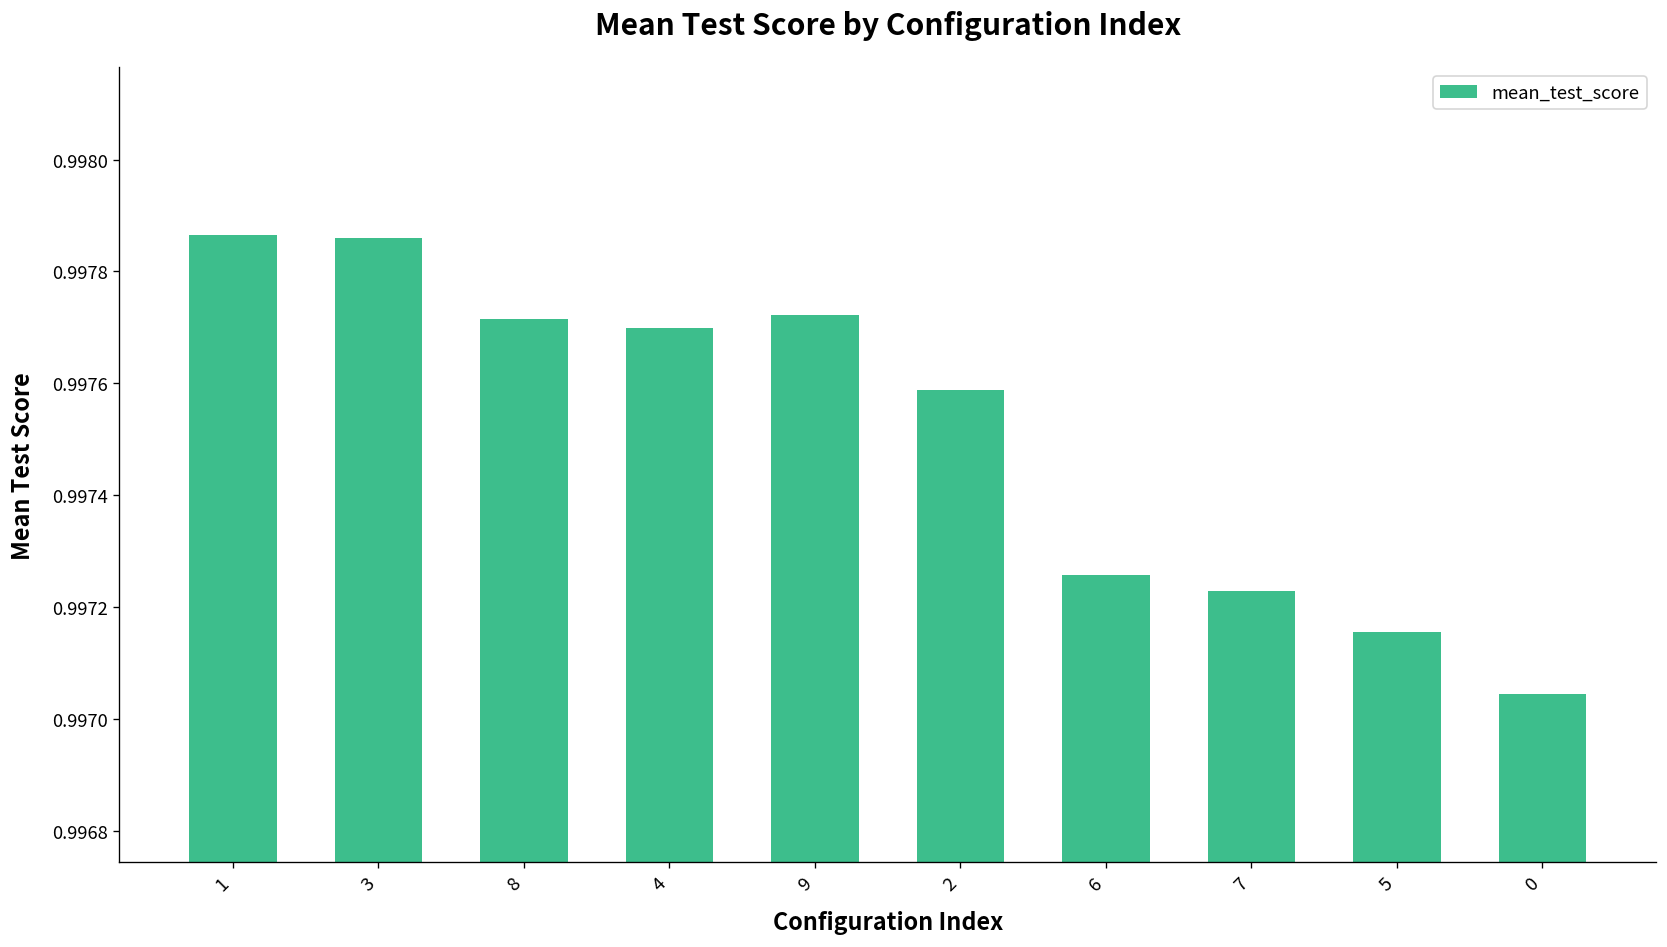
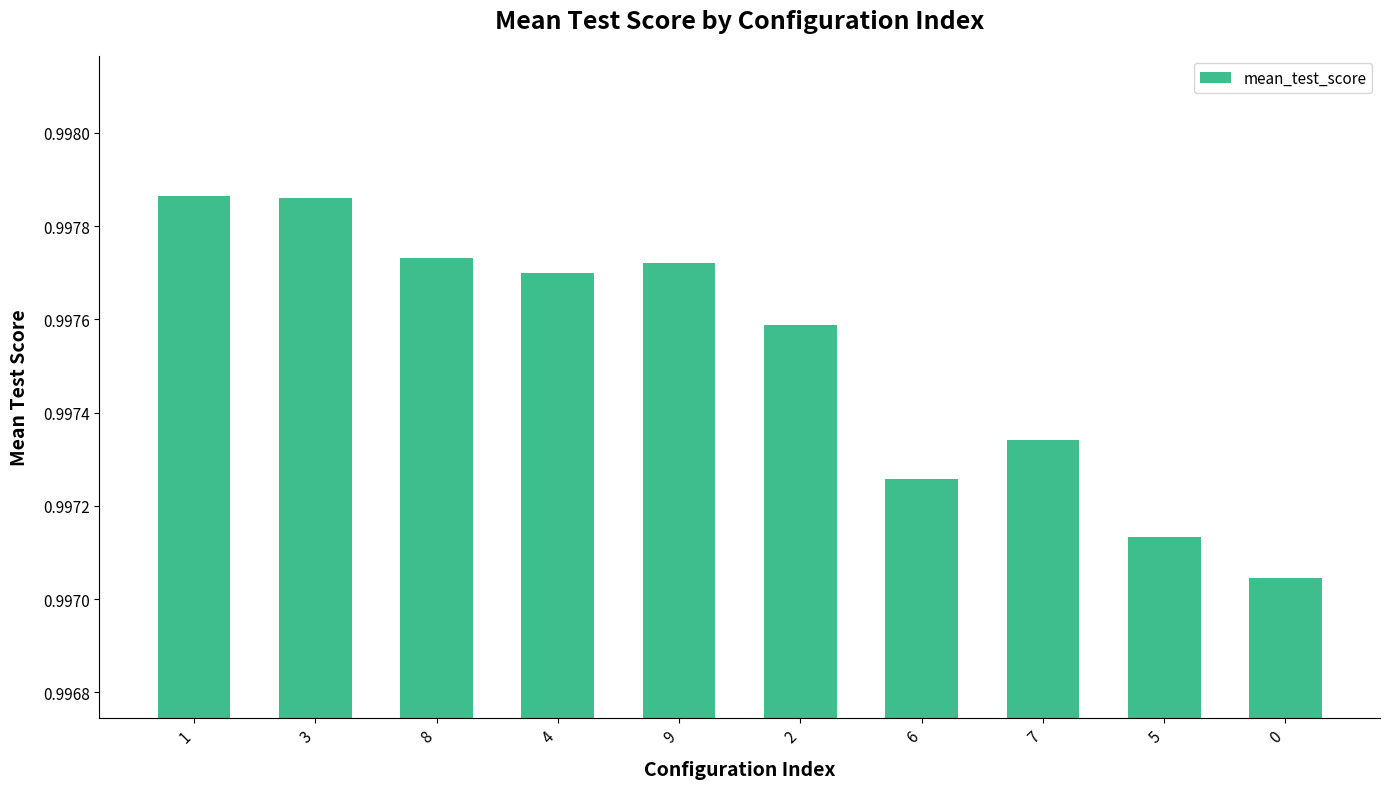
  {
    "1": 0.99787,
    "3": 0.99786,
-   "8": 0.99771,
+   "8": 0.99773,
    "4": 0.99770,
    "9": 0.99772,
    "2": 0.99759,
    "6": 0.99726,
-   "7": 0.99723,
-   "5": 0.99716,
+   "7": 0.99734,
+   "5": 0.99713,
    "0": 0.99704
  }
